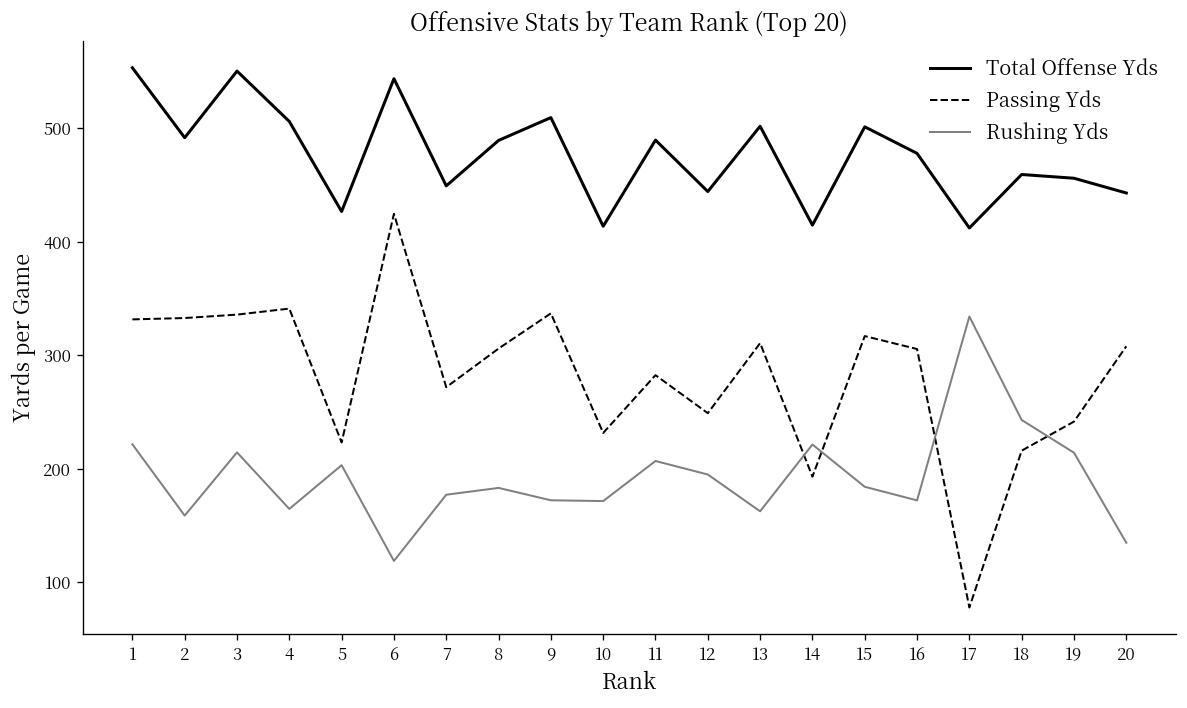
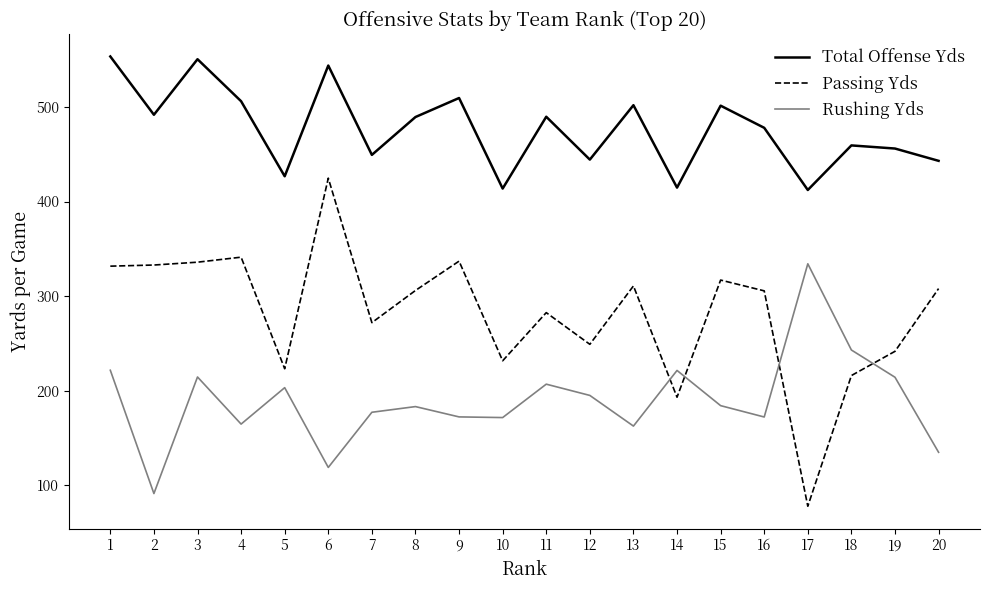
  {
    "Rushing Yds": {
      "1": 220,
-     "2": 160,
+     "2": 90,
      "3": 210,
      "4": 160,
      "5": 200,
      "6": 120,
      "7": 180,
      "8": 180,
      "9": 170,
      "10": 170,
      "11": 210,
      "12": 200,
      "13": 160,
      "14": 220,
      "15": 180,
      "16": 170,
      "17": 330,
      "18": 240,
      "19": 210,
      "20": 140
    }
  }
